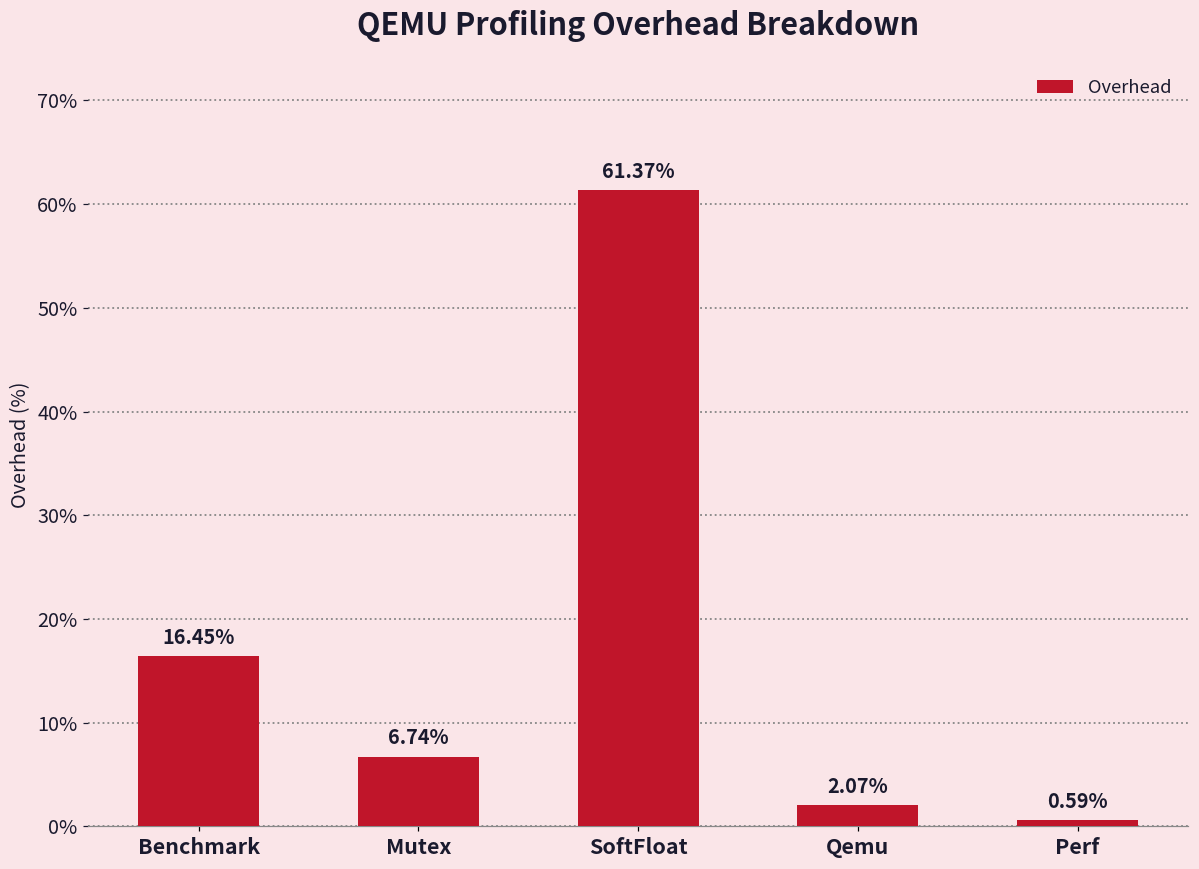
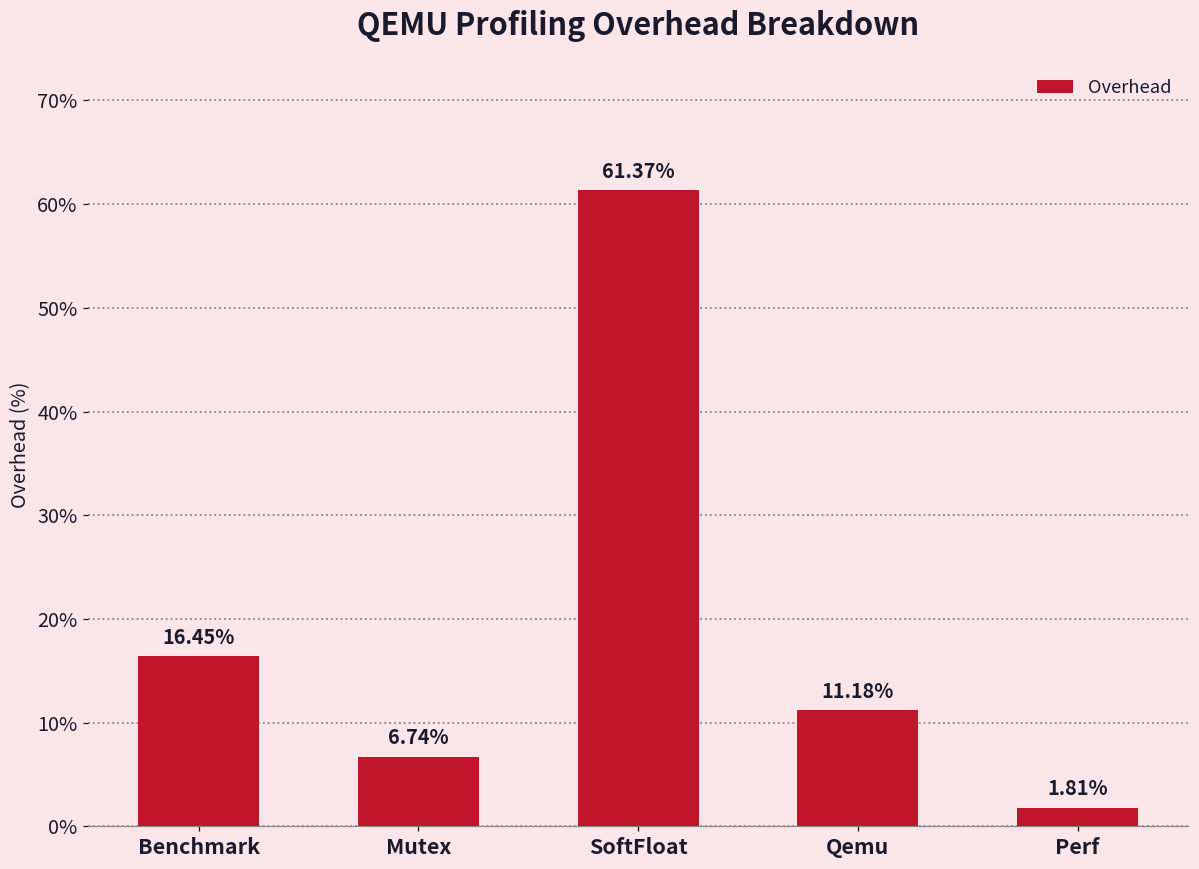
  {
    "Benchmark": "16.45%",
    "Mutex": "6.74%",
    "SoftFloat": "61.37%",
-   "Qemu": "2.07%",
-   "Perf": "0.59%"
+   "Qemu": "11.18%",
+   "Perf": "1.81%"
  }
